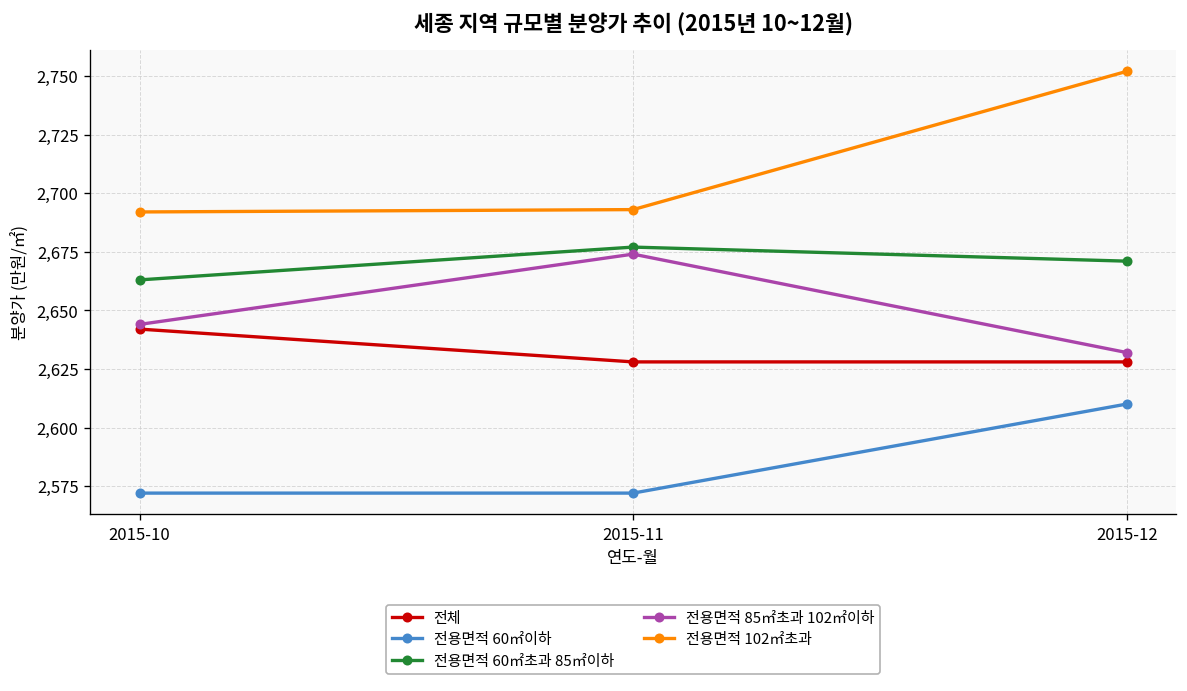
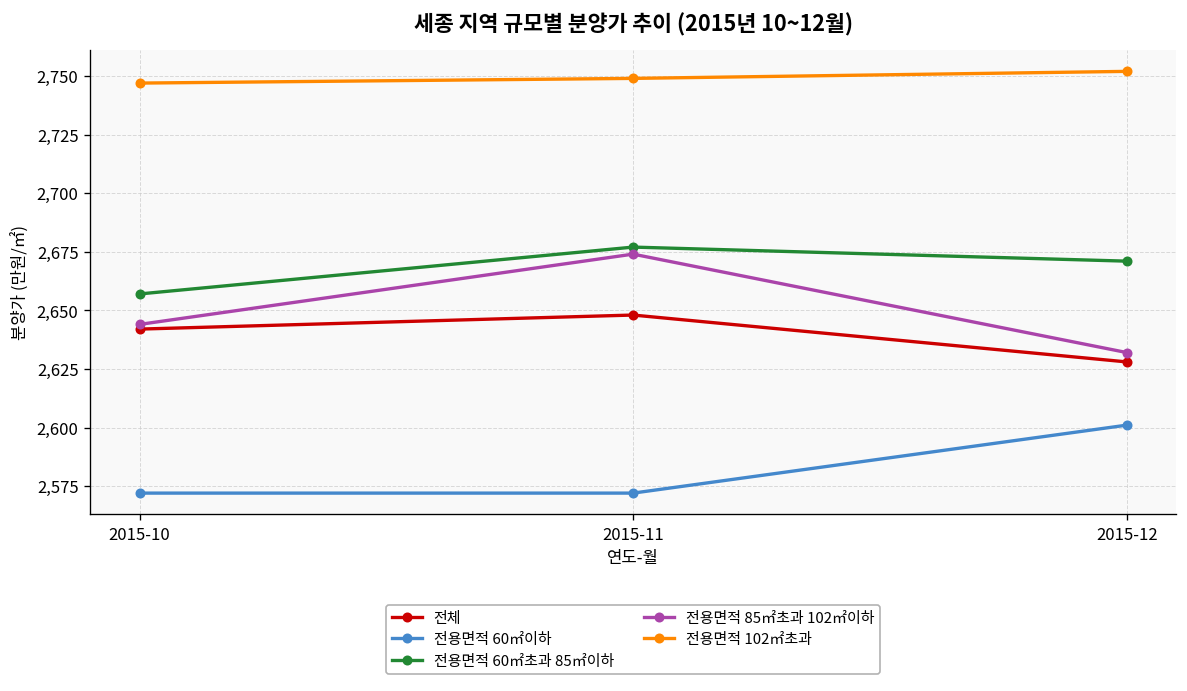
  {
    "전체": {
      "2015-10": "2,642",
-     "2015-11": "2,628",
+     "2015-11": "2,648",
      "2015-12": "2,628"
    },
    "전용면적 60㎡이하": {
      "2015-10": "2,572",
      "2015-11": "2,572",
-     "2015-12": "2,610"
+     "2015-12": "2,601"
    },
    "전용면적 60㎡초과 85㎡이하": {
-     "2015-10": "2,663",
+     "2015-10": "2,657",
      "2015-11": "2,677",
      "2015-12": "2,671"
    },
    "전용면적 85㎡초과 102㎡이하": {
      "2015-10": "2,644",
      "2015-11": "2,674",
      "2015-12": "2,632"
    },
    "전용면적 102㎡초과": {
-     "2015-10": "2,692",
-     "2015-11": "2,693",
+     "2015-10": "2,747",
+     "2015-11": "2,749",
      "2015-12": "2,752"
    }
  }
